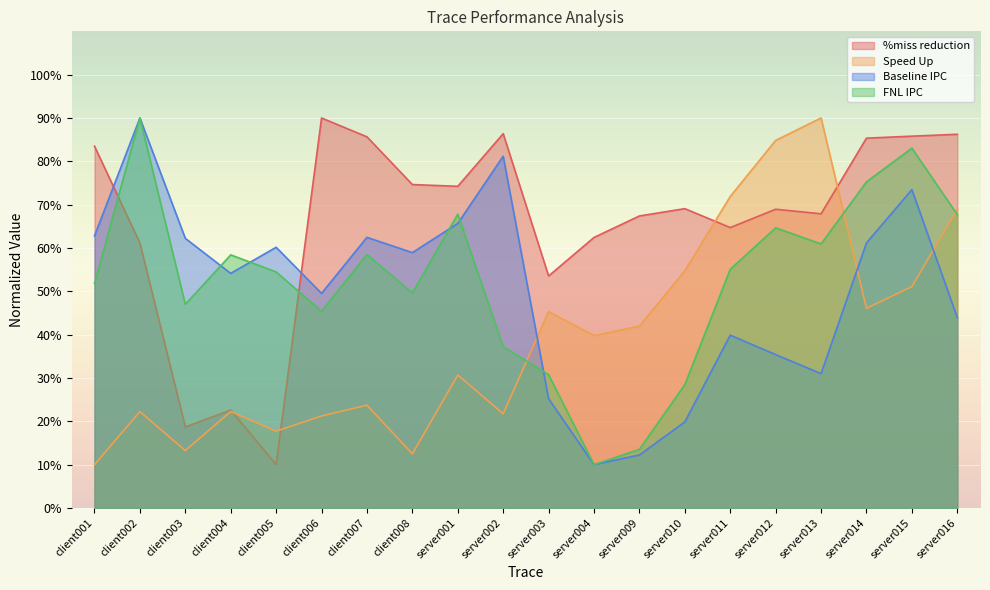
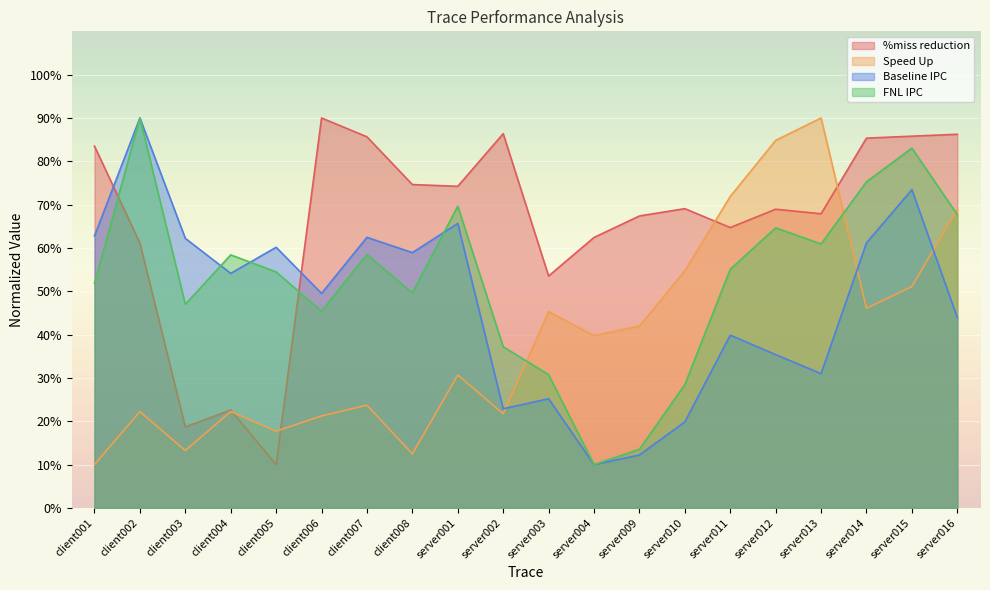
  {
    "Baseline IPC": {
      "client001": "63%",
      "client003": "62%",
      "client004": "54%",
      "client005": "60%",
      "client006": "50%",
      "client007": "62%",
      "client008": "59%",
      "server001": "66%",
-     "server002": "81%",
+     "server002": "23%",
      "server003": "25%",
      "server009": "12%",
      "server010": "20%",
      "server011": "40%",
      "server012": "35%",
      "server013": "31%",
      "server014": "61%",
      "server015": "73%",
      "server016": "44%"
    },
    "FNL IPC": {
      "client001": "52%",
      "client003": "47%",
      "client004": "58%",
      "client005": "54%",
      "client006": "45%",
      "client007": "58%",
      "client008": "50%",
-     "server001": "68%",
+     "server001": "70%",
      "server002": "37%",
      "server003": "31%",
      "server009": "14%",
      "server010": "28%",
      "server011": "55%",
      "server012": "65%",
      "server013": "61%",
      "server014": "75%",
      "server015": "83%",
      "server016": "68%"
    }
  }
